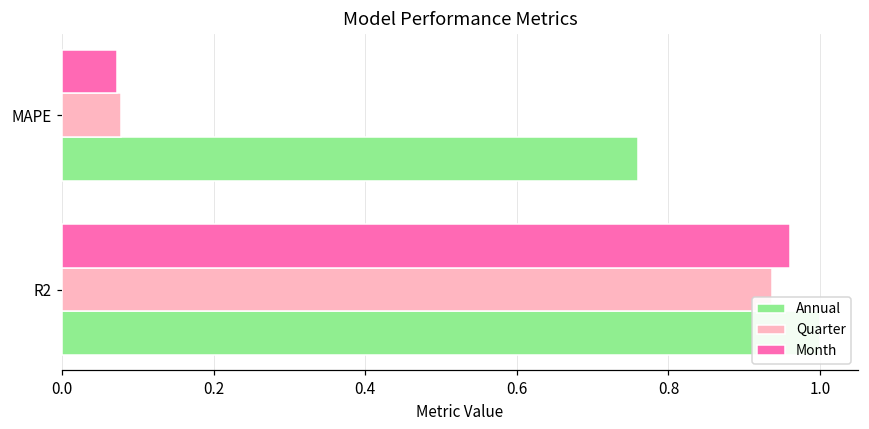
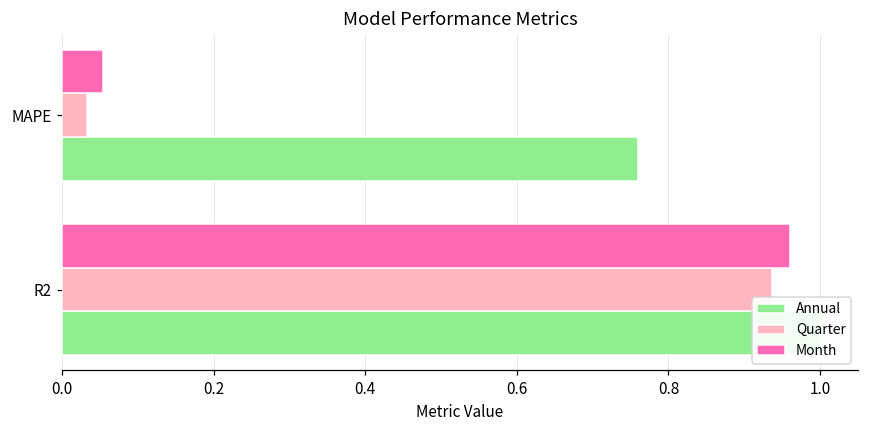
  {
    "Annual": {
      "MAPE": 0.76
    },
    "Quarter": {
-     "MAPE": 0.08,
+     "MAPE": 0.03,
      "R2": 0.94
    },
    "Month": {
-     "MAPE": 0.07,
+     "MAPE": 0.05,
      "R2": 0.96
    }
  }
